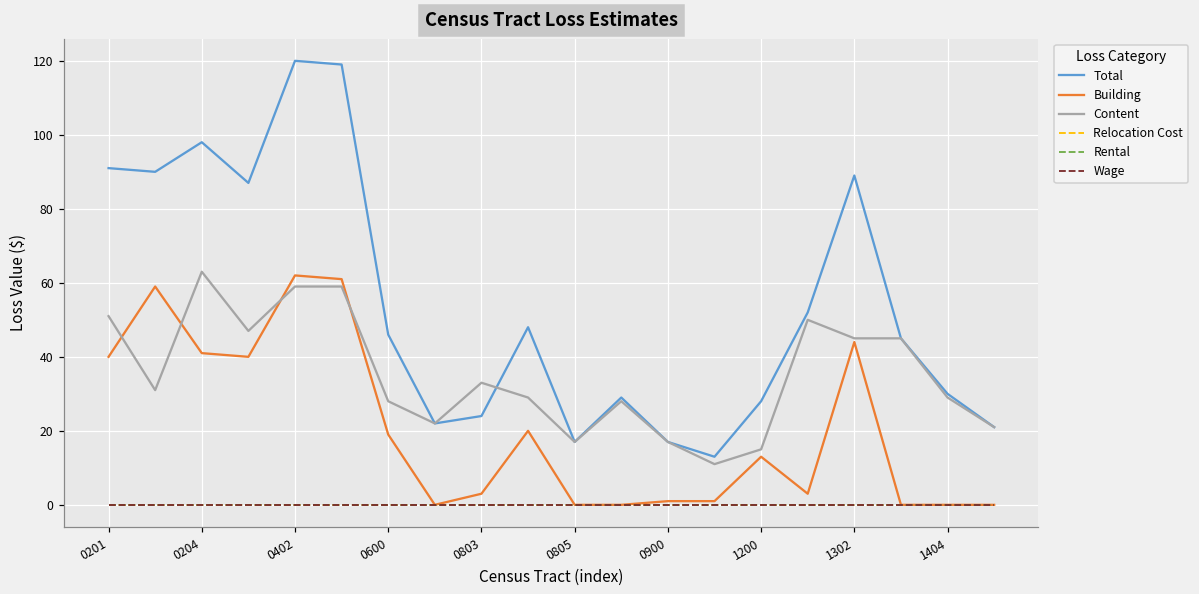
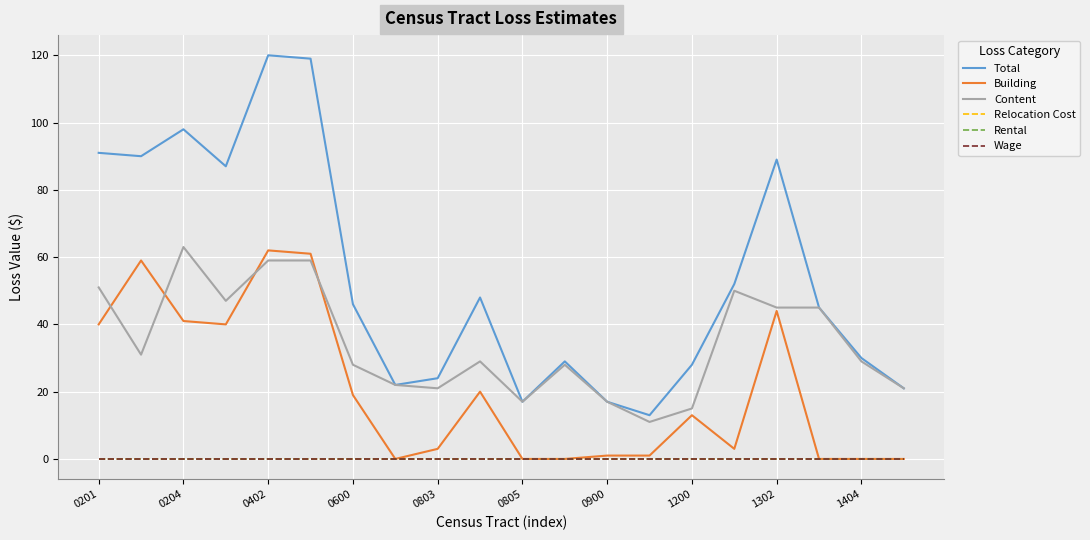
  {
    "Total": {
      "0201": 91,
      "0204": 98,
      "0402": 120,
      "0600": 46,
      "0803": 24,
      "1200": 28,
      "1302": 89,
      "1404": 30
    },
    "Building": {
      "0201": 40,
      "0204": 41,
      "0402": 62,
      "0600": 19,
      "0803": 3,
      "0900": 1,
      "1200": 13,
      "1302": 44
    },
    "Content": {
      "0201": 51,
      "0204": 63,
      "0402": 59,
      "0600": 28,
-     "0803": 33,
+     "0803": 21,
      "1200": 15,
      "1302": 45,
      "1404": 29
    },
    "Wage": {
      "0201": 0,
      "0204": 0,
      "0402": 0,
      "0600": 0,
      "0803": 0,
      "0900": 0,
      "1200": 0,
      "1302": 0
    }
  }
